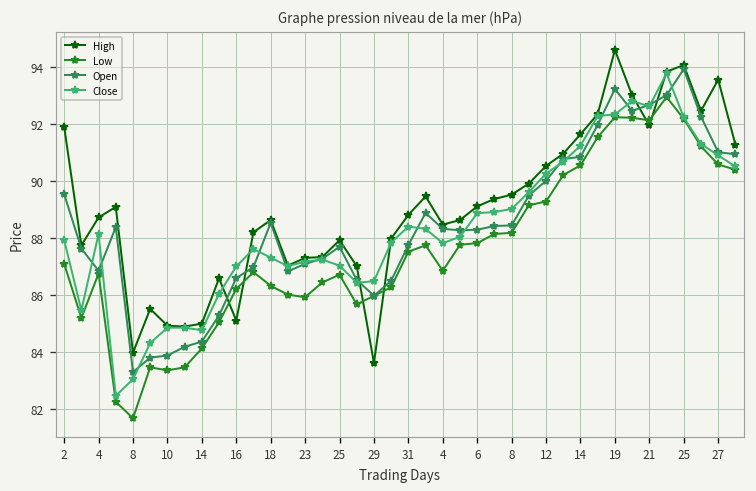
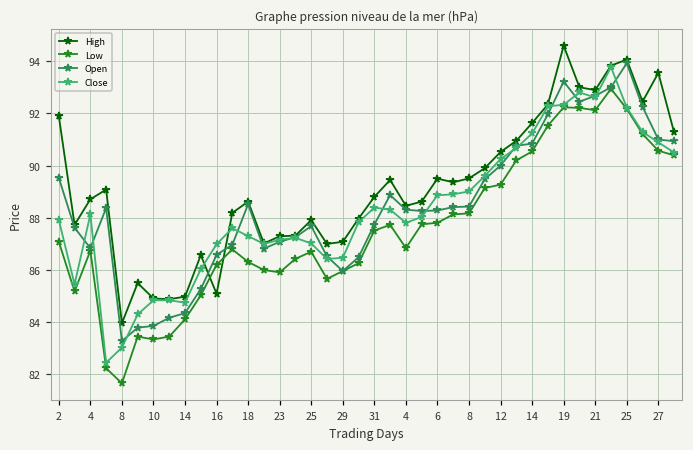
  {
    "High": {
      "2": 91.9,
      "16": 85.1,
      "23": 87.3,
-     "29": 83.6,
+     "29": 87.1,
      "31": 88.8,
-     "6": 89.1,
+     "6": 89.5,
      "12": 90.5,
      "19": 94.6,
-     "21": 91.9,
+     "21": 92.9,
      "27": 93.6
    }
  }
